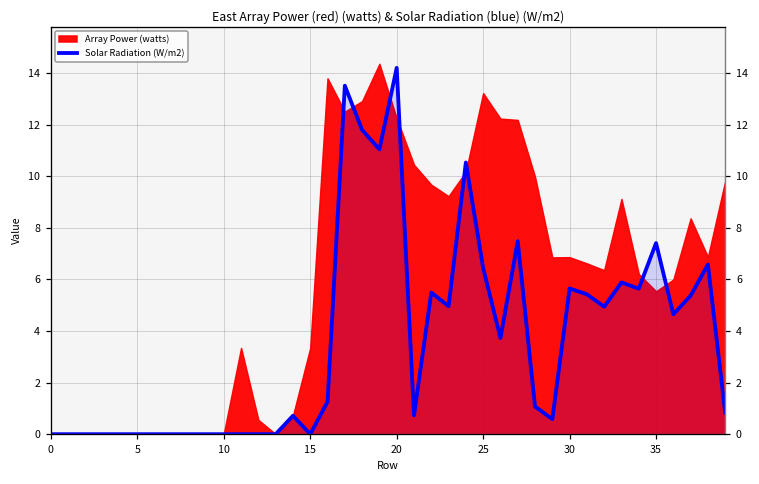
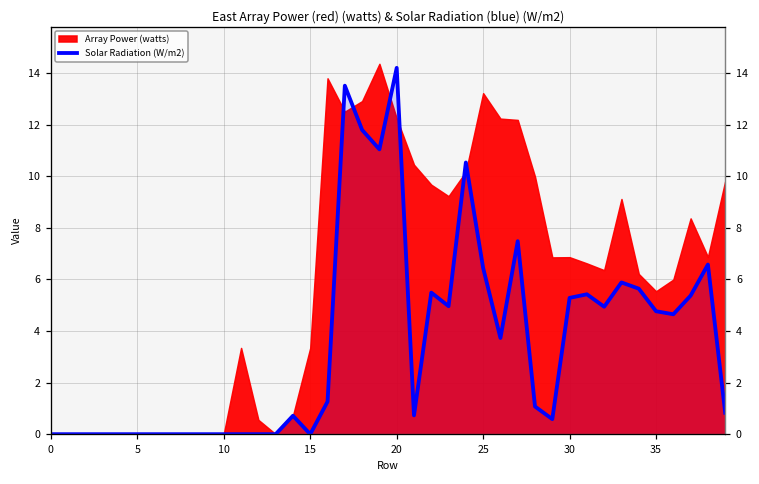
  {
    "Solar Radiation (W/m2)": {
      "15": 0.0,
      "20": 14.2,
      "25": 6.4,
-     "30": 5.6,
-     "35": 7.4
+     "30": 5.3,
+     "35": 4.8
    },
    "Array Power (watts)": {
      "15": 3.3,
      "20": 12.2,
      "25": 13.2,
      "30": 6.9,
      "35": 5.5
    }
  }
